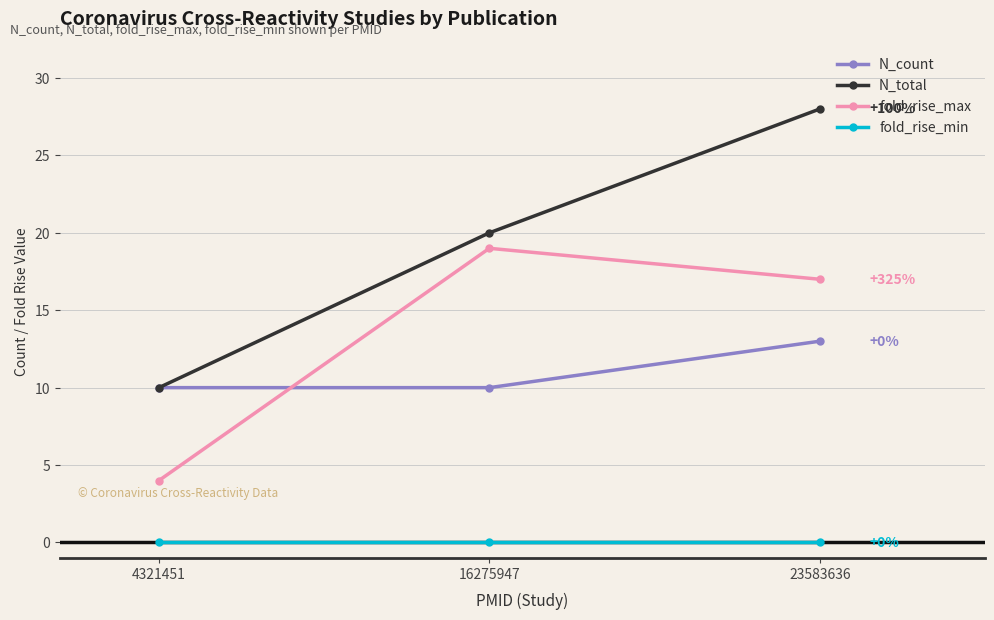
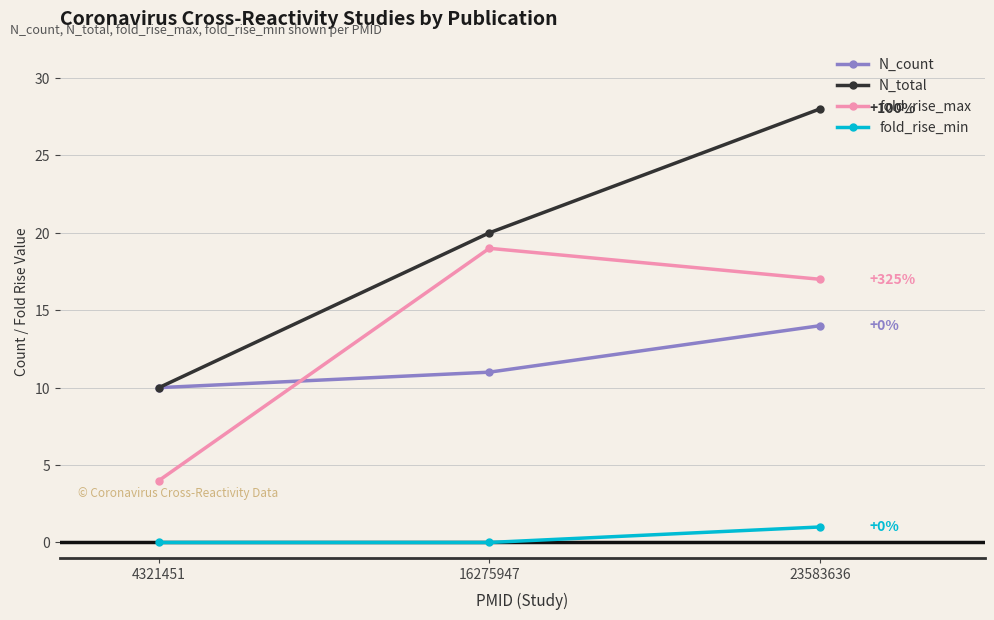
  {
    "N_count": {
-     "16275947": 10,
-     "23583636": 13
+     "16275947": 11,
+     "23583636": 14
    },
    "N_total": {
      "16275947": 20,
      "23583636": 28
    },
    "fold_rise_max": {
      "4321451": 4,
      "16275947": 19,
      "23583636": 17
    },
    "fold_rise_min": {
      "4321451": 0,
      "16275947": 0,
-     "23583636": 0
+     "23583636": 1
    }
  }
